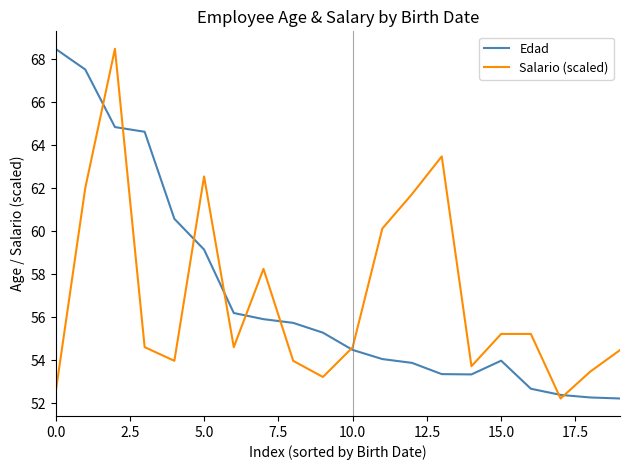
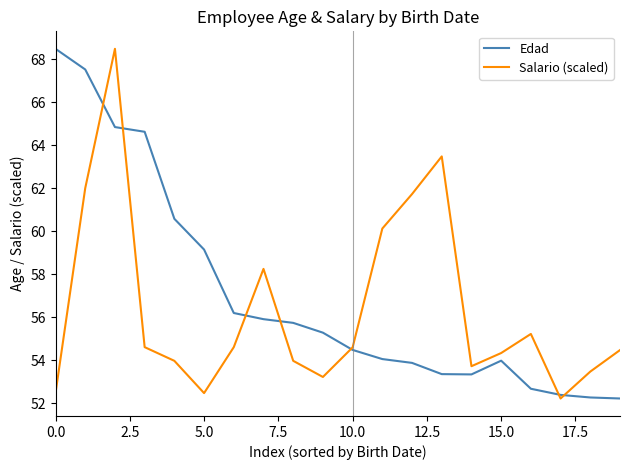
  {
    "Edad": {
      "0.0": 68.5,
      "5.0": 59.1,
      "15.0": 54.0
    },
    "Salario (scaled)": {
      "0.0": 52.5,
-     "5.0": 62.5,
-     "15.0": 55.2
+     "5.0": 52.5,
+     "15.0": 54.3
    }
  }
